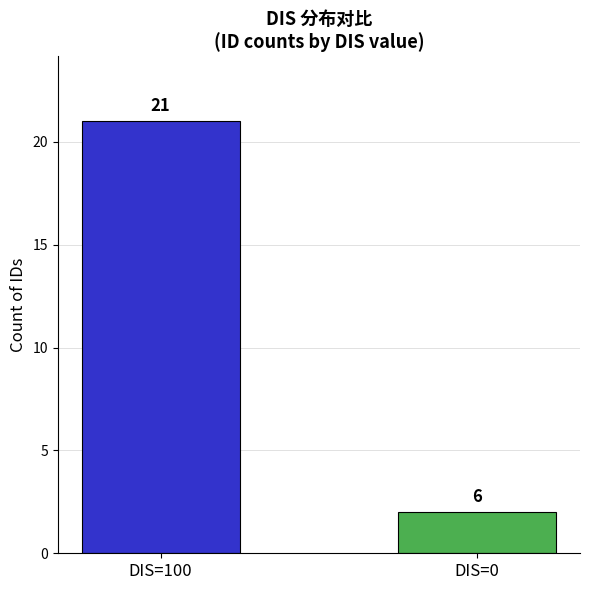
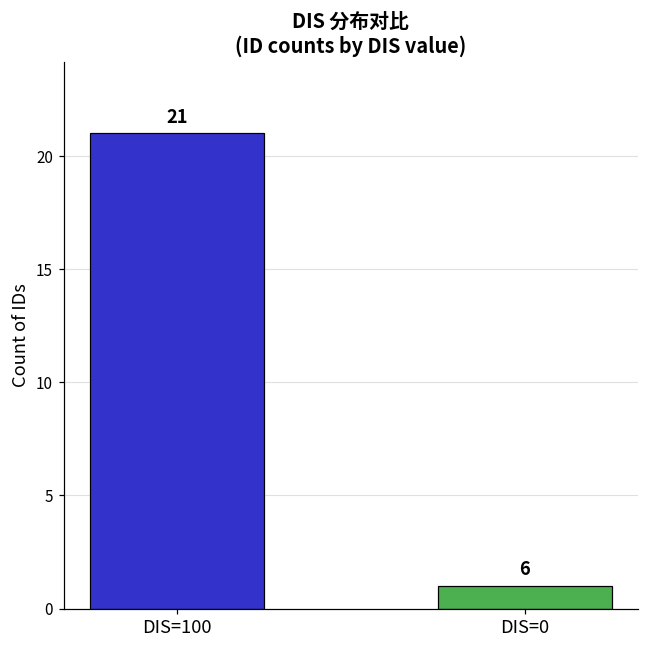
  {
-   "DIS=0": 2
+   "DIS=0": 1
  }
